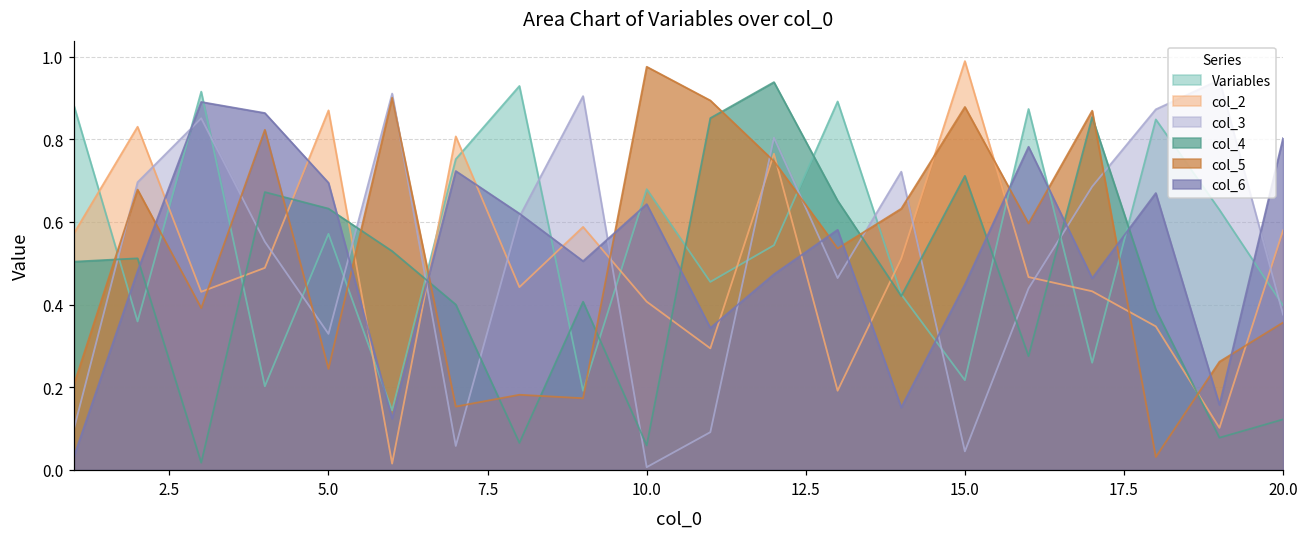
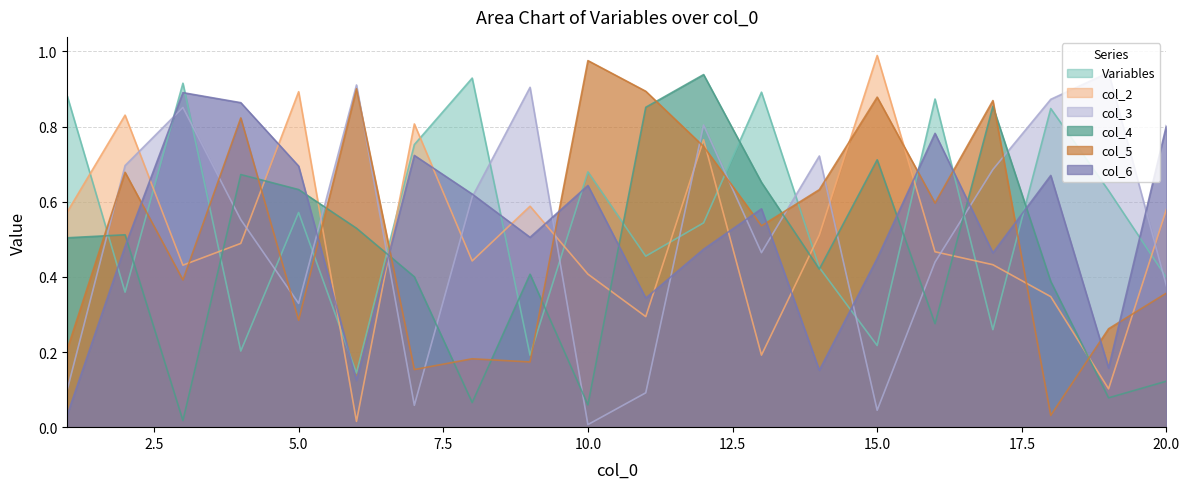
  {
    "col_2": {
-     "5.0": 0.87,
+     "5.0": 0.89,
      "10.0": 0.41,
      "15.0": 0.99,
      "20.0": 0.58
    },
    "col_5": {
-     "5.0": 0.24,
+     "5.0": 0.28,
      "10.0": 0.98,
      "15.0": 0.88,
      "20.0": 0.36
    },
    "col_6": {
      "5.0": 0.69,
      "10.0": 0.64,
      "15.0": 0.45,
      "20.0": 0.80
    }
  }
